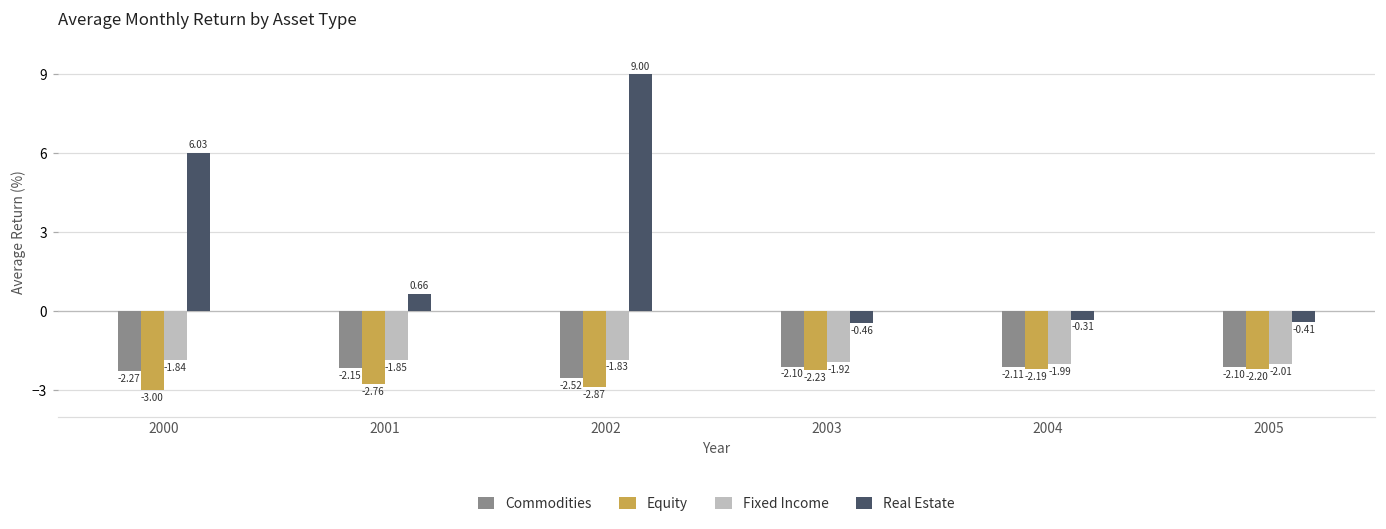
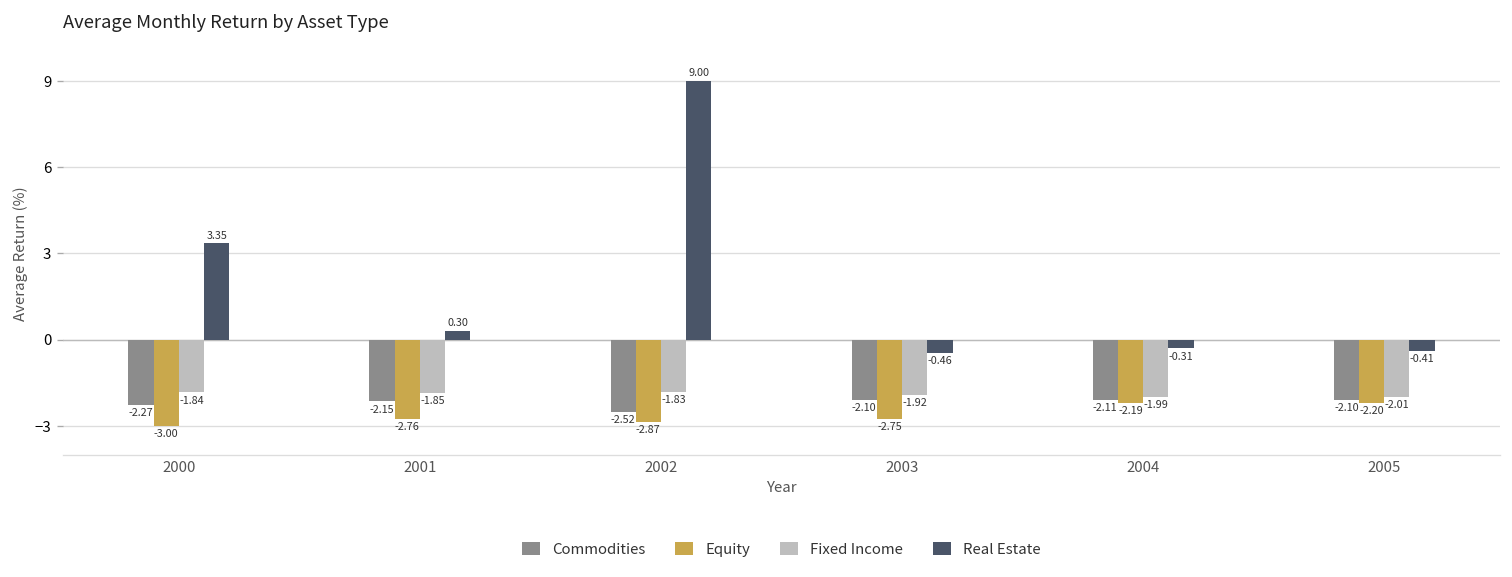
  {
    "Commodities": {
      "2000": -2.27,
      "2001": -2.15,
      "2002": -2.52,
      "2003": -2.10,
      "2004": -2.11,
      "2005": -2.10
    },
    "Equity": {
      "2000": -3.00,
      "2001": -2.76,
      "2002": -2.87,
-     "2003": -2.23,
+     "2003": -2.75,
      "2004": -2.19,
      "2005": -2.20
    },
    "Fixed Income": {
      "2000": -1.84,
      "2001": -1.85,
      "2002": -1.83,
      "2003": -1.92,
      "2004": -1.99,
      "2005": -2.01
    },
    "Real Estate": {
-     "2000": 6.03,
-     "2001": 0.66,
+     "2000": 3.35,
+     "2001": 0.30,
      "2002": 9.00,
      "2003": -0.46,
      "2004": -0.31,
      "2005": -0.41
    }
  }
